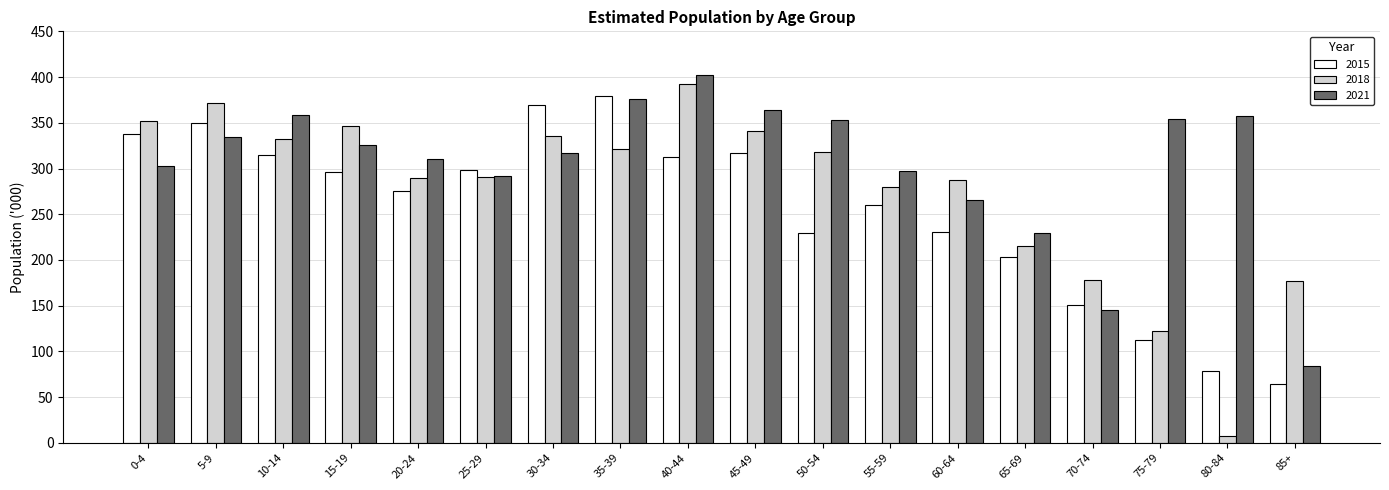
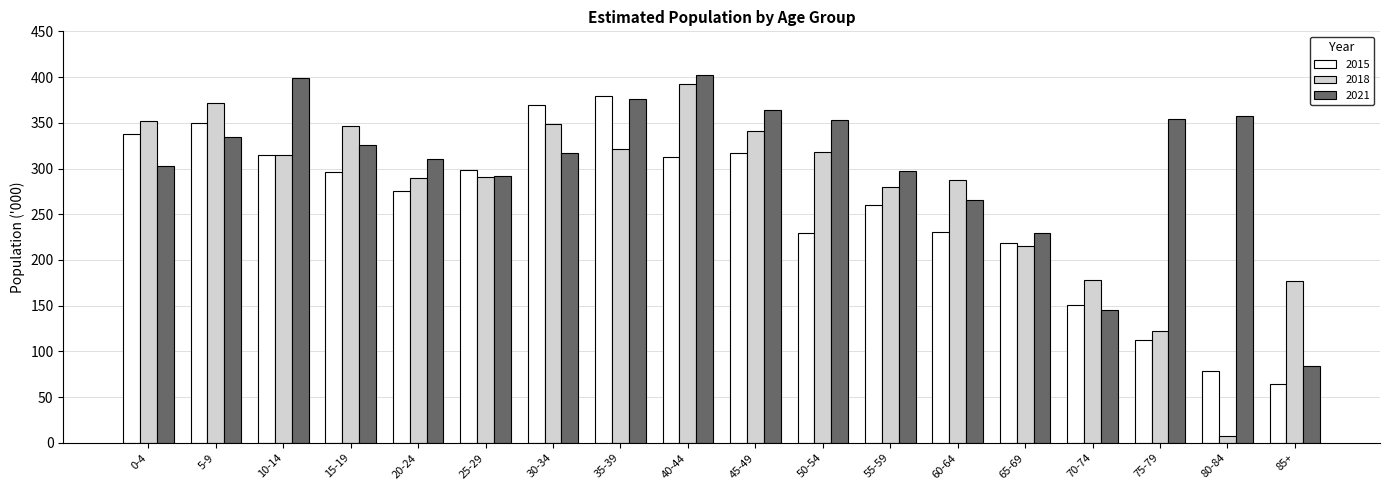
  {
    "2015": {
      "0-4": 340,
      "5-9": 350,
      "10-14": 310,
      "15-19": 300,
      "20-24": 280,
      "25-29": 300,
      "30-34": 370,
      "35-39": 380,
      "40-44": 310,
      "45-49": 320,
      "50-54": 230,
      "55-59": 260,
      "60-64": 230,
-     "65-69": 200,
+     "65-69": 220,
      "70-74": 150,
      "75-79": 110,
      "80-84": 80,
      "85+": 60
    },
    "2018": {
      "0-4": 350,
      "5-9": 370,
-     "10-14": 330,
+     "10-14": 310,
      "15-19": 350,
      "20-24": 290,
      "25-29": 290,
-     "30-34": 340,
+     "30-34": 350,
      "35-39": 320,
      "40-44": 390,
      "45-49": 340,
      "50-54": 320,
      "55-59": 280,
      "60-64": 290,
      "65-69": 220,
      "70-74": 180,
      "75-79": 120,
      "80-84": 10,
      "85+": 180
    },
    "2021": {
      "0-4": 300,
      "5-9": 340,
-     "10-14": 360,
+     "10-14": 400,
      "15-19": 330,
      "20-24": 310,
      "25-29": 290,
      "30-34": 320,
      "35-39": 380,
      "40-44": 400,
      "45-49": 360,
      "50-54": 350,
      "55-59": 300,
      "60-64": 270,
      "65-69": 230,
      "70-74": 140,
      "75-79": 350,
      "80-84": 360,
      "85+": 80
    }
  }
